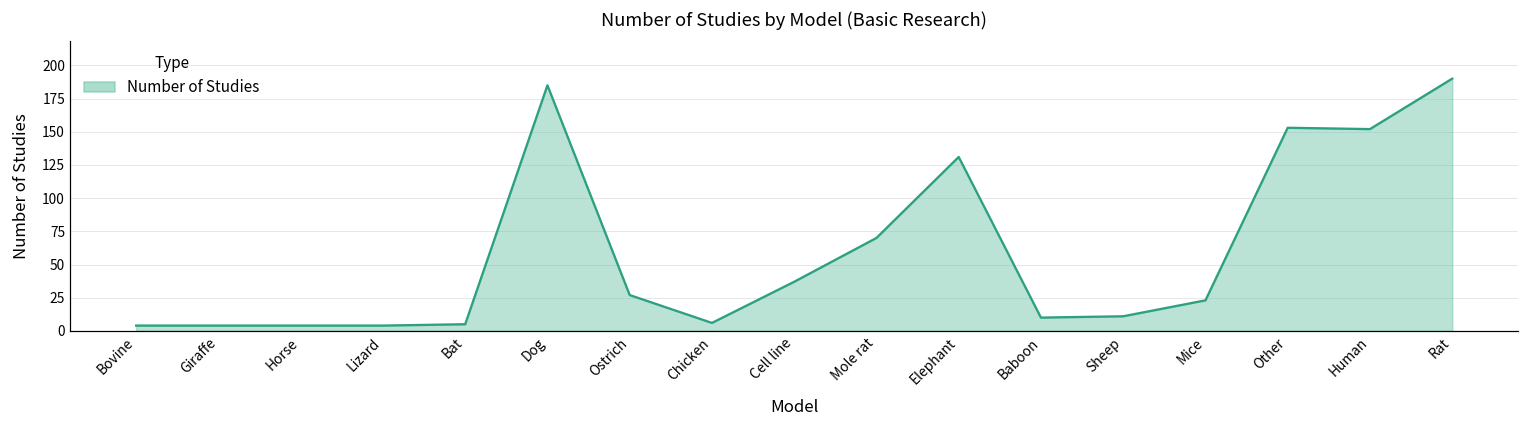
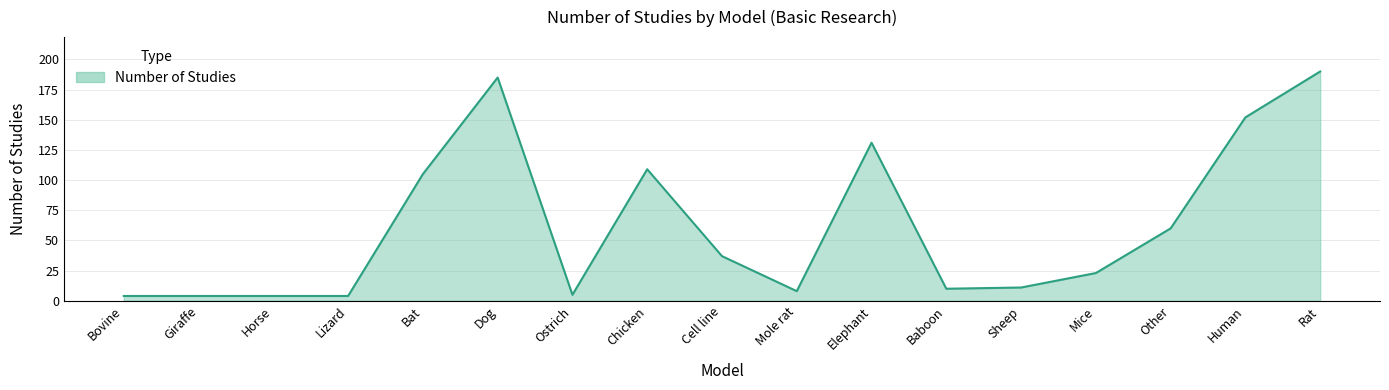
  {
    "Bovine": 4,
    "Giraffe": 4,
    "Horse": 4,
    "Lizard": 4,
-   "Bat": 5,
+   "Bat": 105,
    "Dog": 185,
-   "Ostrich": 27,
-   "Chicken": 6,
+   "Ostrich": 5,
+   "Chicken": 109,
    "Cell line": 37,
-   "Mole rat": 70,
+   "Mole rat": 8,
    "Elephant": 131,
    "Baboon": 10,
    "Sheep": 11,
    "Mice": 23,
-   "Other": 153,
+   "Other": 60,
    "Human": 152,
    "Rat": 190
  }
